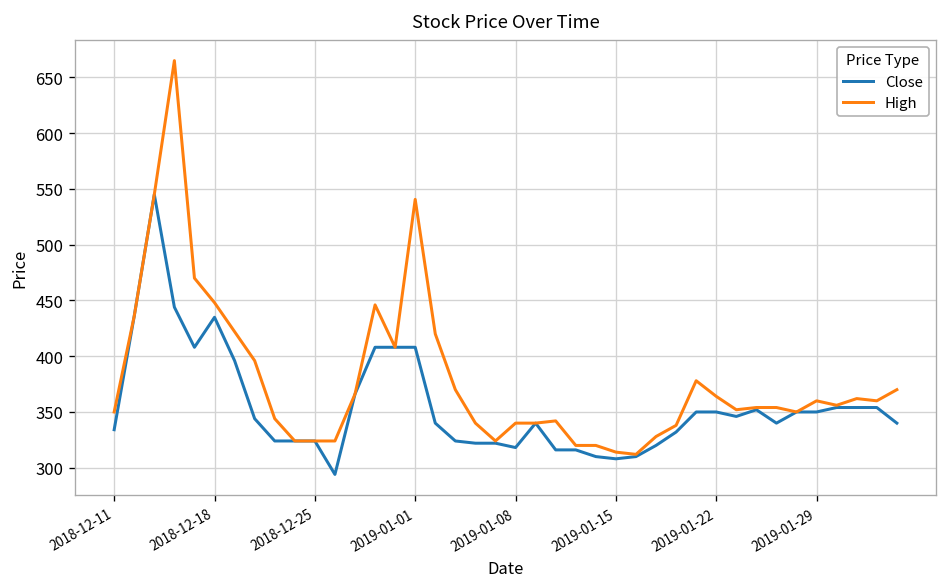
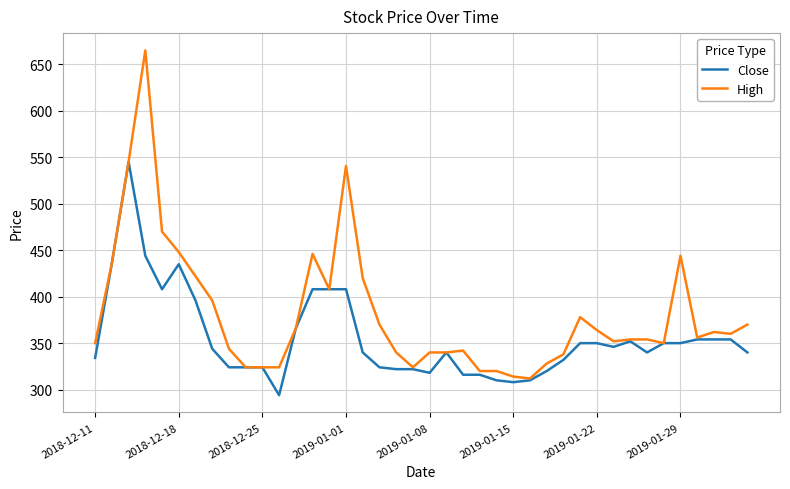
  {
    "Close": {
      "2018-12-11": 330,
      "2018-12-18": 430,
      "2019-01-01": 410,
      "2019-01-08": 320,
      "2019-01-15": 310,
      "2019-01-22": 350,
      "2019-01-29": 350
    },
    "High": {
      "2018-12-11": 350,
      "2018-12-18": 450,
      "2019-01-01": 540,
      "2019-01-08": 340,
      "2019-01-15": 310,
      "2019-01-22": 360,
-     "2019-01-29": 360
+     "2019-01-29": 440
    }
  }
